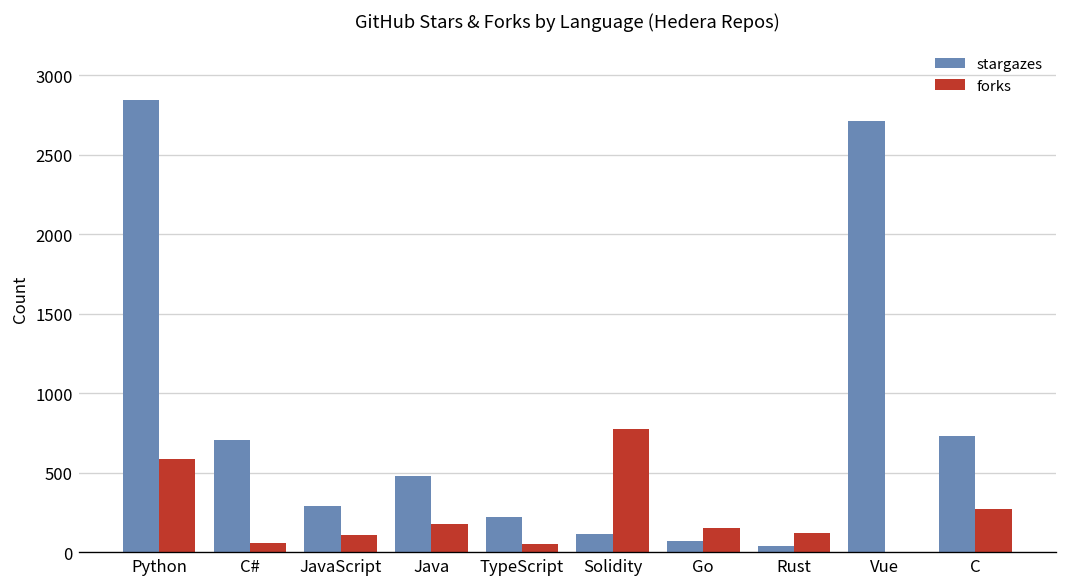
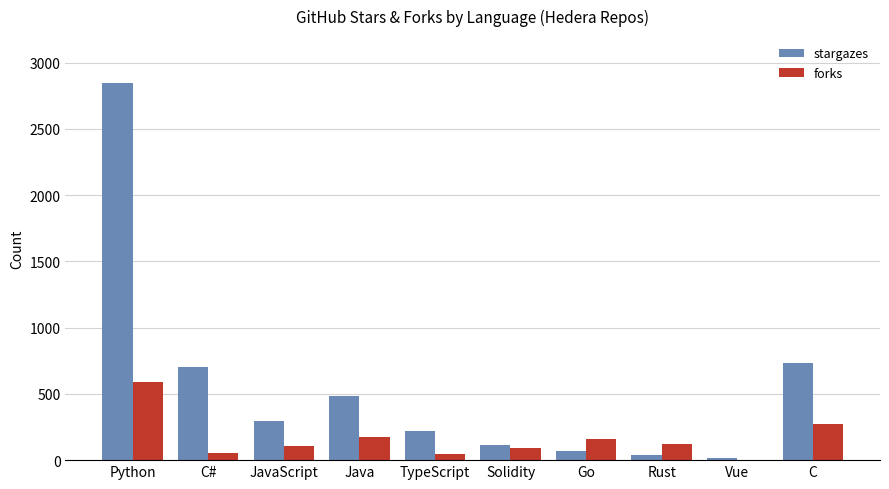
  {
    "stargazes": {
      "Python": 2850,
      "C#": 710,
      "JavaScript": 290,
      "Java": 480,
      "TypeScript": 220,
      "Solidity": 120,
      "Go": 70,
      "Rust": 40,
-     "Vue": 2710,
+     "Vue": 20,
      "C": 730
    },
    "forks": {
      "Python": 590,
      "C#": 60,
      "JavaScript": 110,
      "Java": 180,
      "TypeScript": 50,
-     "Solidity": 780,
+     "Solidity": 100,
      "Go": 160,
      "Rust": 120,
      "C": 270
    }
  }
